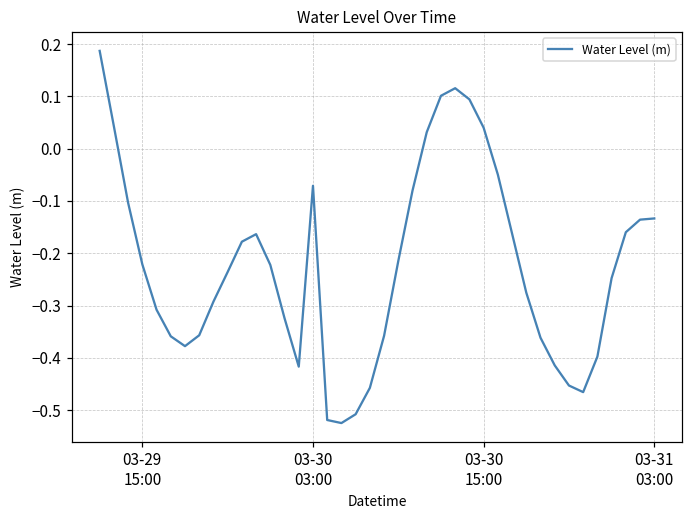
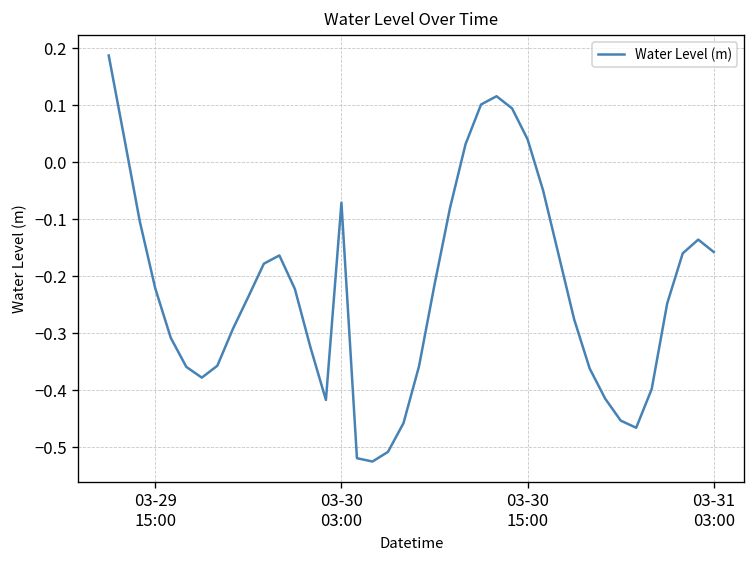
  {
    "03-29 15:00": -0.22,
    "03-30 03:00": -0.07,
    "03-30 15:00": 0.04,
-   "03-31 03:00": -0.13
+   "03-31 03:00": -0.16
  }
